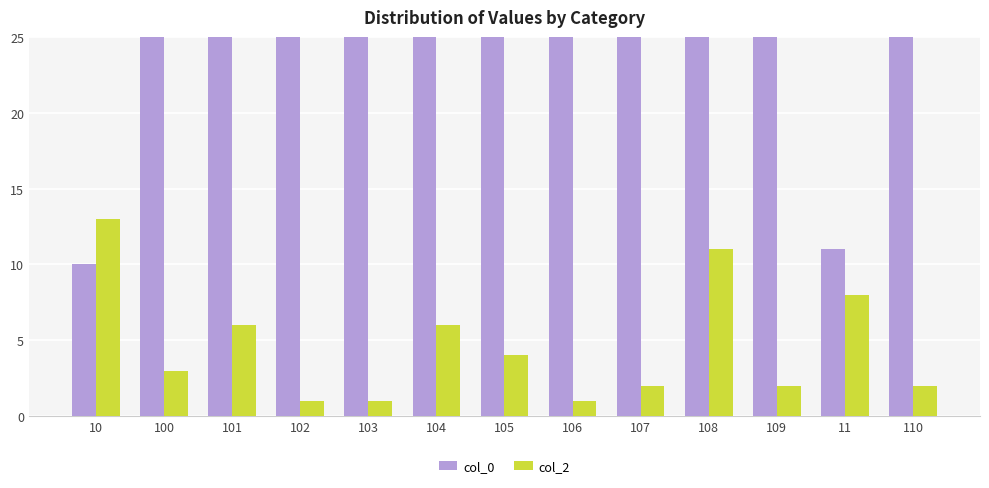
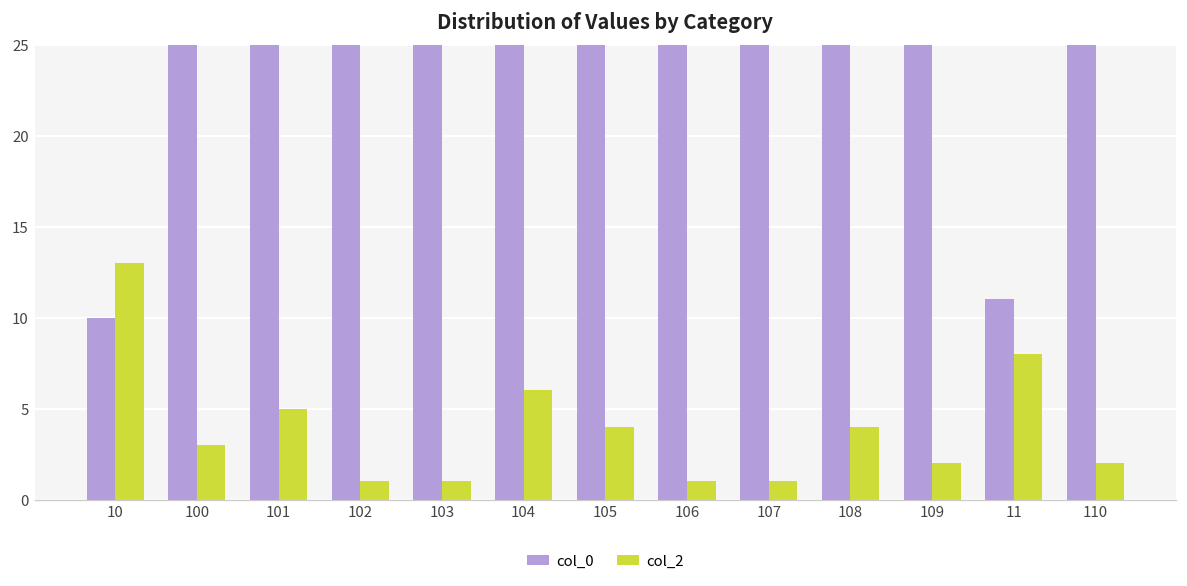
  {
    "col_0": {
      "10": 10,
      "11": 11
    },
    "col_2": {
      "10": 13,
      "100": 3,
-     "101": 6,
+     "101": 5,
      "102": 1,
      "103": 1,
      "104": 6,
      "105": 4,
      "106": 1,
-     "107": 2,
-     "108": 11,
+     "107": 1,
+     "108": 4,
      "109": 2,
      "11": 8,
      "110": 2
    }
  }
